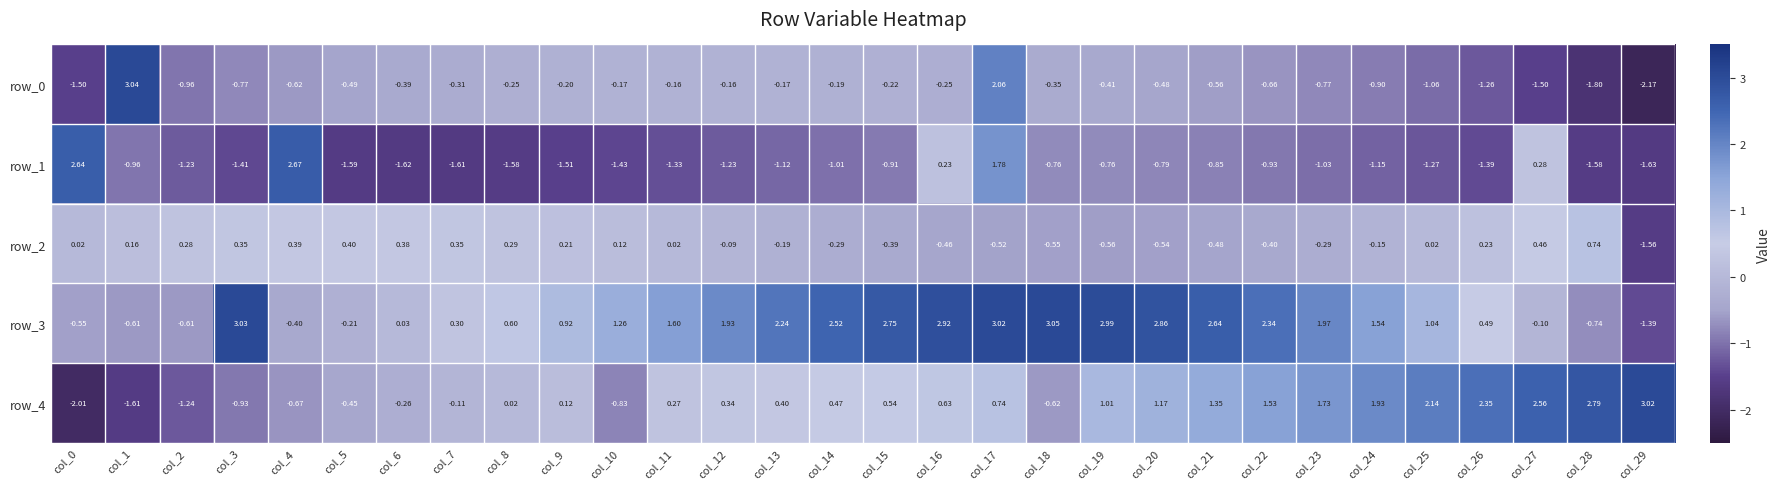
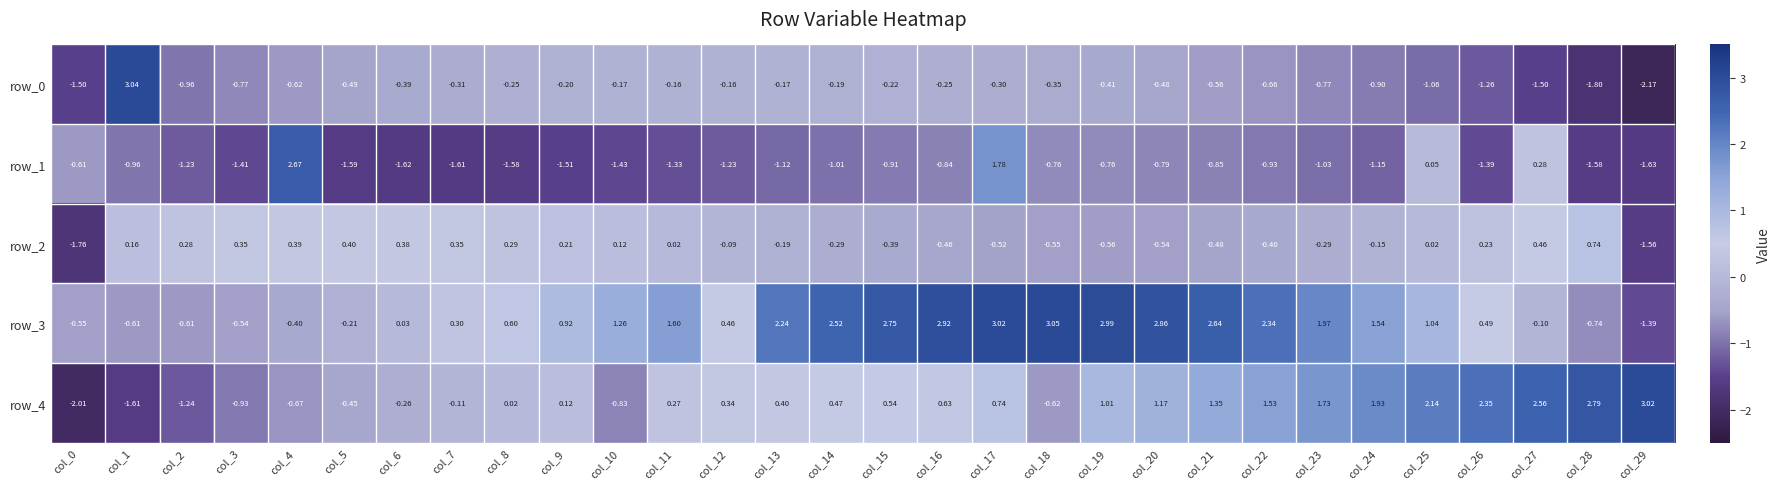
  {
    "row_0": {
      "col_0": -1.50,
      "col_1": 3.04,
      "col_2": -0.96,
      "col_3": -0.77,
      "col_4": -0.62,
      "col_5": -0.49,
      "col_6": -0.39,
      "col_7": -0.31,
      "col_8": -0.25,
      "col_9": -0.20,
      "col_10": -0.17,
      "col_11": -0.16,
      "col_12": -0.16,
      "col_13": -0.17,
      "col_14": -0.19,
      "col_15": -0.22,
      "col_16": -0.25,
-     "col_17": 2.06,
+     "col_17": -0.30,
      "col_18": -0.35,
      "col_19": -0.41,
      "col_20": -0.48,
      "col_21": -0.56,
      "col_22": -0.66,
      "col_23": -0.77,
      "col_24": -0.90,
      "col_25": -1.06,
      "col_26": -1.26,
      "col_27": -1.50,
      "col_28": -1.80,
      "col_29": -2.17
    },
    "row_1": {
-     "col_0": 2.64,
+     "col_0": -0.61,
      "col_1": -0.96,
      "col_2": -1.23,
      "col_3": -1.41,
      "col_4": 2.67,
      "col_5": -1.59,
      "col_6": -1.62,
      "col_7": -1.61,
      "col_8": -1.58,
      "col_9": -1.51,
      "col_10": -1.43,
      "col_11": -1.33,
      "col_12": -1.23,
      "col_13": -1.12,
      "col_14": -1.01,
      "col_15": -0.91,
-     "col_16": 0.23,
+     "col_16": -0.84,
      "col_17": 1.78,
      "col_18": -0.76,
      "col_19": -0.76,
      "col_20": -0.79,
      "col_21": -0.85,
      "col_22": -0.93,
      "col_23": -1.03,
      "col_24": -1.15,
-     "col_25": -1.27,
+     "col_25": 0.05,
      "col_26": -1.39,
      "col_27": 0.28,
      "col_28": -1.58,
      "col_29": -1.63
    },
    "row_2": {
-     "col_0": 0.02,
+     "col_0": -1.76,
      "col_1": 0.16,
      "col_2": 0.28,
      "col_3": 0.35,
      "col_4": 0.39,
      "col_5": 0.40,
      "col_6": 0.38,
      "col_7": 0.35,
      "col_8": 0.29,
      "col_9": 0.21,
      "col_10": 0.12,
      "col_11": 0.02,
      "col_12": -0.09,
      "col_13": -0.19,
      "col_14": -0.29,
      "col_15": -0.39,
      "col_16": -0.46,
      "col_17": -0.52,
      "col_18": -0.55,
      "col_19": -0.56,
      "col_20": -0.54,
      "col_21": -0.48,
      "col_22": -0.40,
      "col_23": -0.29,
      "col_24": -0.15,
      "col_25": 0.02,
      "col_26": 0.23,
      "col_27": 0.46,
      "col_28": 0.74,
      "col_29": -1.56
    },
    "row_3": {
      "col_0": -0.55,
      "col_1": -0.61,
      "col_2": -0.61,
-     "col_3": 3.03,
+     "col_3": -0.54,
      "col_4": -0.40,
      "col_5": -0.21,
      "col_6": 0.03,
      "col_7": 0.30,
      "col_8": 0.60,
      "col_9": 0.92,
      "col_10": 1.26,
      "col_11": 1.60,
-     "col_12": 1.93,
+     "col_12": 0.46,
      "col_13": 2.24,
      "col_14": 2.52,
      "col_15": 2.75,
      "col_16": 2.92,
      "col_17": 3.02,
      "col_18": 3.05,
      "col_19": 2.99,
      "col_20": 2.86,
      "col_21": 2.64,
      "col_22": 2.34,
      "col_23": 1.97,
      "col_24": 1.54,
      "col_25": 1.04,
      "col_26": 0.49,
      "col_27": -0.10,
      "col_28": -0.74,
      "col_29": -1.39
    },
    "row_4": {
      "col_0": -2.01,
      "col_1": -1.61,
      "col_2": -1.24,
      "col_3": -0.93,
      "col_4": -0.67,
      "col_5": -0.45,
      "col_6": -0.26,
      "col_7": -0.11,
      "col_8": 0.02,
      "col_9": 0.12,
      "col_10": -0.83,
      "col_11": 0.27,
      "col_12": 0.34,
      "col_13": 0.40,
      "col_14": 0.47,
      "col_15": 0.54,
      "col_16": 0.63,
      "col_17": 0.74,
      "col_18": -0.62,
      "col_19": 1.01,
      "col_20": 1.17,
      "col_21": 1.35,
      "col_22": 1.53,
      "col_23": 1.73,
      "col_24": 1.93,
      "col_25": 2.14,
      "col_26": 2.35,
      "col_27": 2.56,
      "col_28": 2.79,
      "col_29": 3.02
    }
  }
